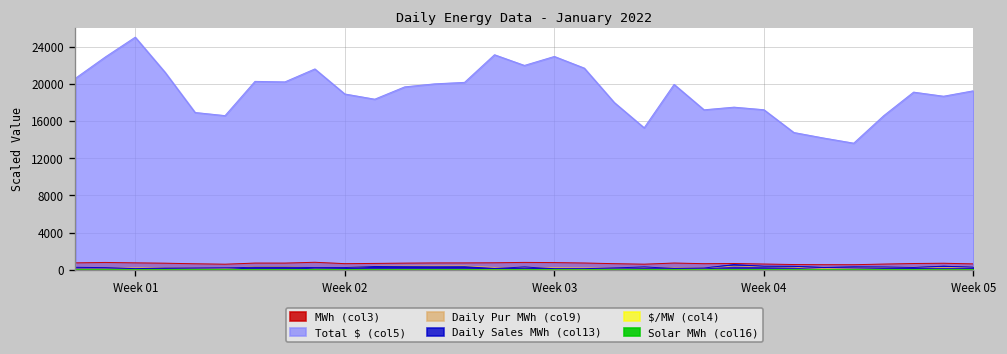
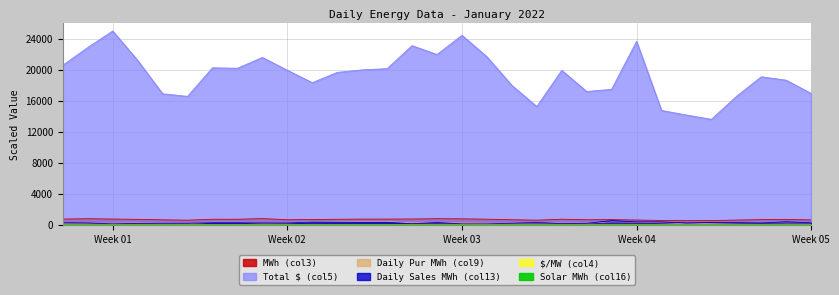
  {
    "MWh (col3)": {
      "Week 01": 1000,
      "Week 02": 1000,
      "Week 03": 1000,
      "Week 05": 1000
    },
    "Total $ (col5)": {
      "Week 01": 25000,
-     "Week 02": 19000,
-     "Week 03": 23000,
-     "Week 04": 17000,
-     "Week 05": 19000
+     "Week 02": 20000,
+     "Week 03": 24000,
+     "Week 04": 24000,
+     "Week 05": 17000
    },
    "Solar MWh (col16)": {
      "Week 04": 0
    }
  }
